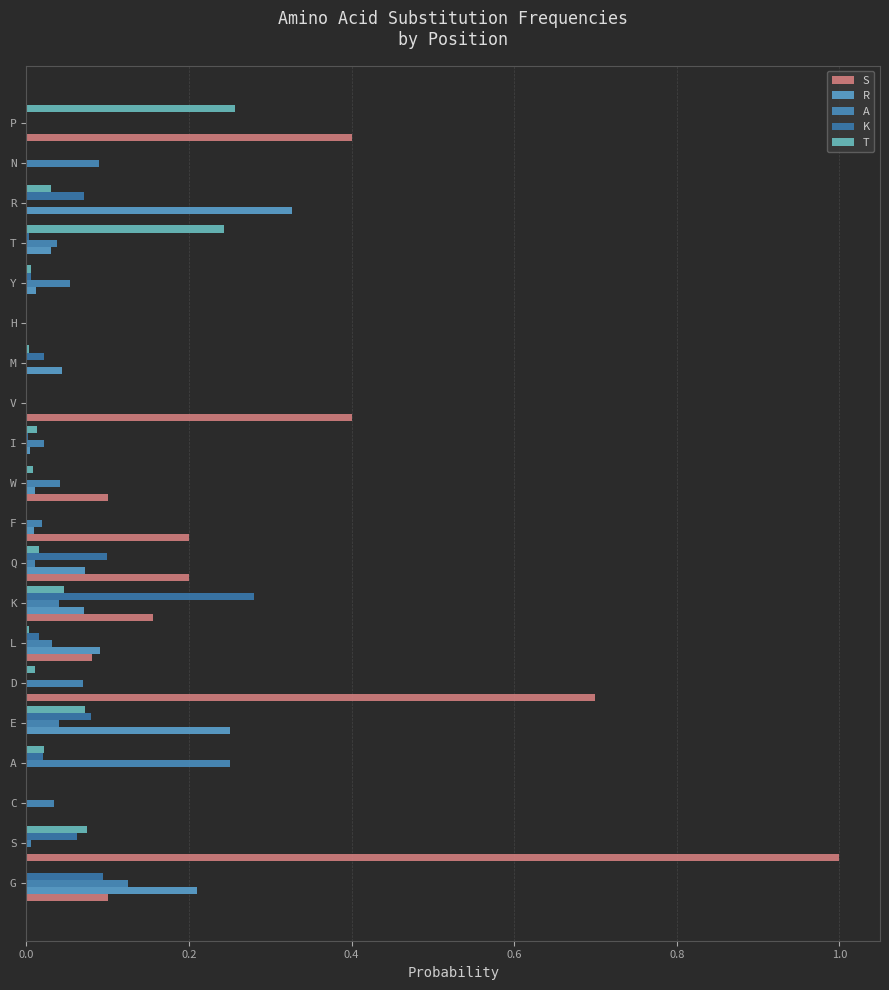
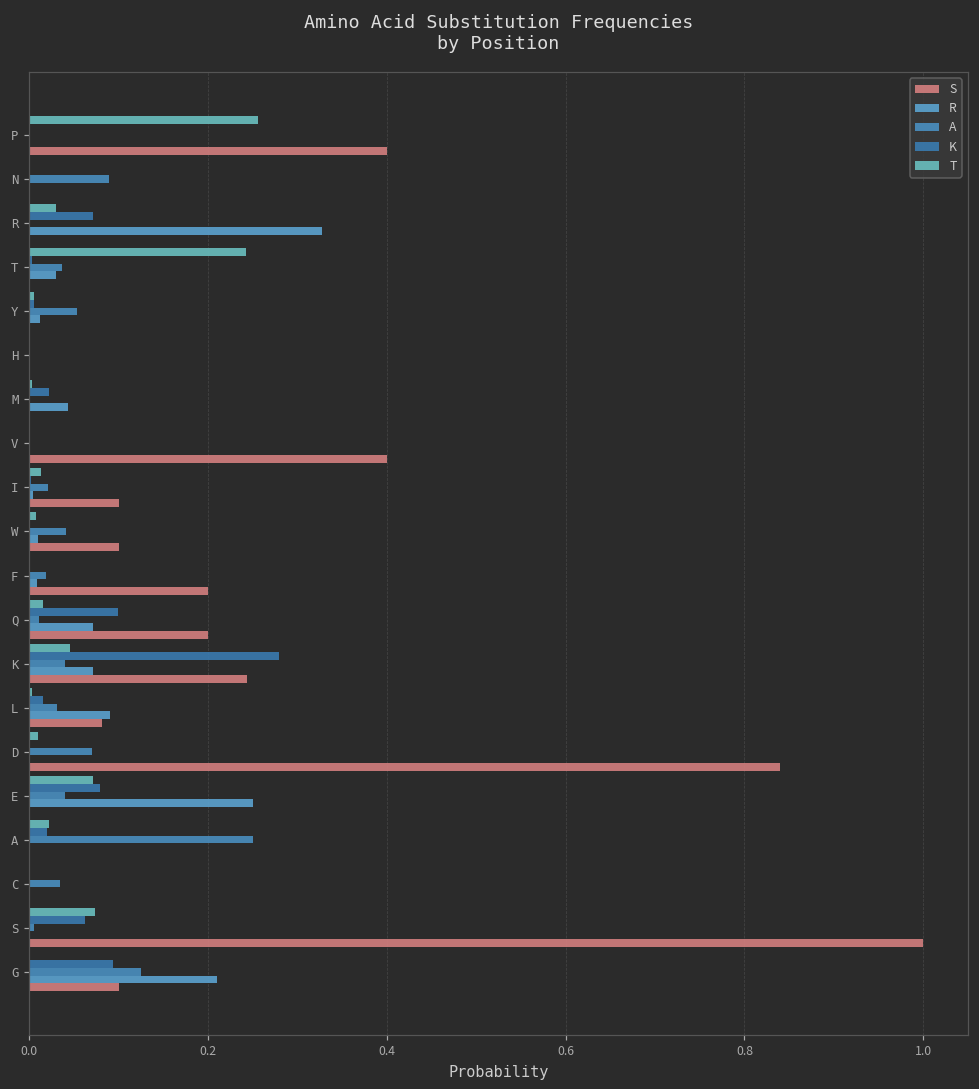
  {
    "S": {
      "P": 0.40,
      "N": 0.00,
      "R": 0.00,
      "T": 0.00,
      "Y": 0.00,
      "H": 0.00,
      "M": 0.00,
      "V": 0.40,
-     "I": 0.0,
+     "I": 0.1,
      "W": 0.10,
      "F": 0.20,
      "Q": 0.20,
-     "K": 0.16,
+     "K": 0.24,
      "L": 0.08,
-     "D": 0.70,
+     "D": 0.84,
      "E": 0.00,
      "A": 0.00,
      "C": 0.00,
      "S": 1.00,
      "G": 0.10
    }
  }
